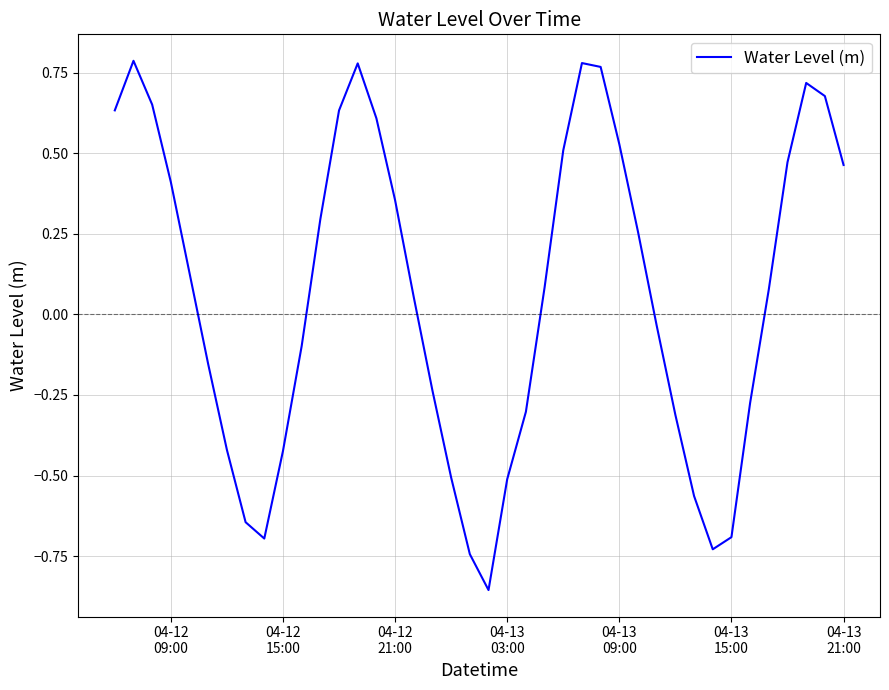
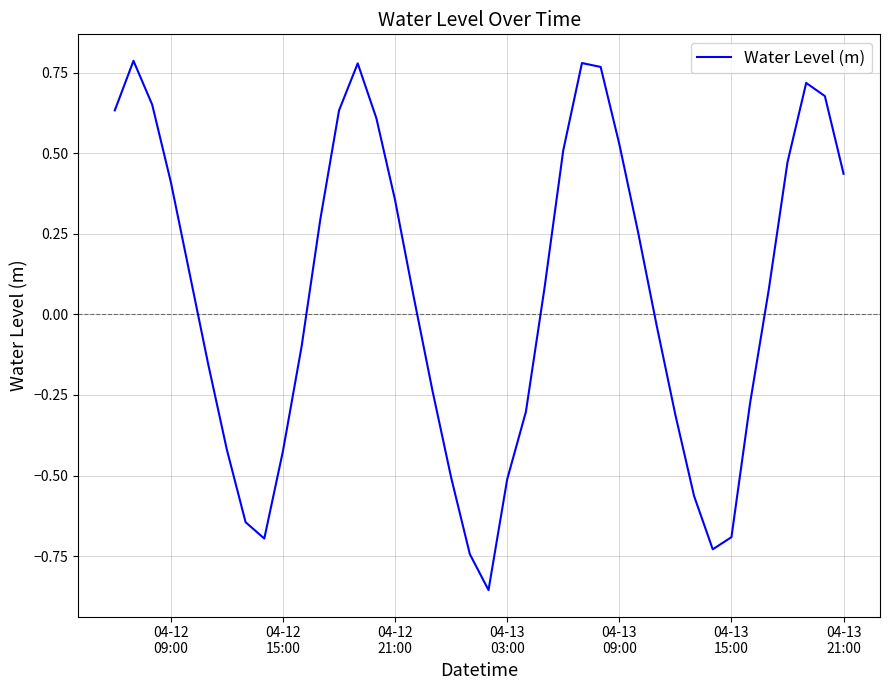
  {
    "04-12 09:00": 0.41,
    "04-12 15:00": -0.42,
    "04-12 21:00": 0.35,
    "04-13 03:00": -0.51,
    "04-13 09:00": 0.53,
    "04-13 15:00": -0.69,
-   "04-13 21:00": 0.46
+   "04-13 21:00": 0.44
  }
